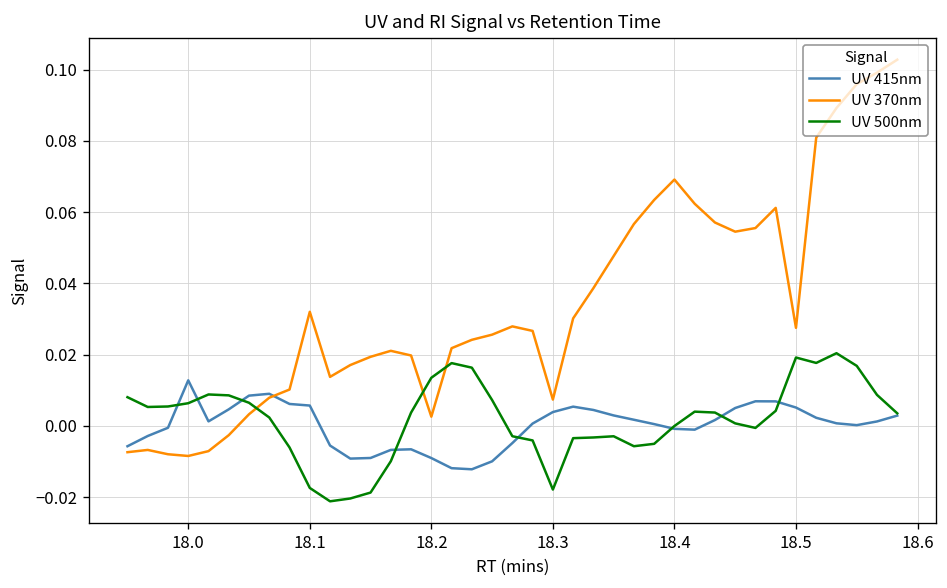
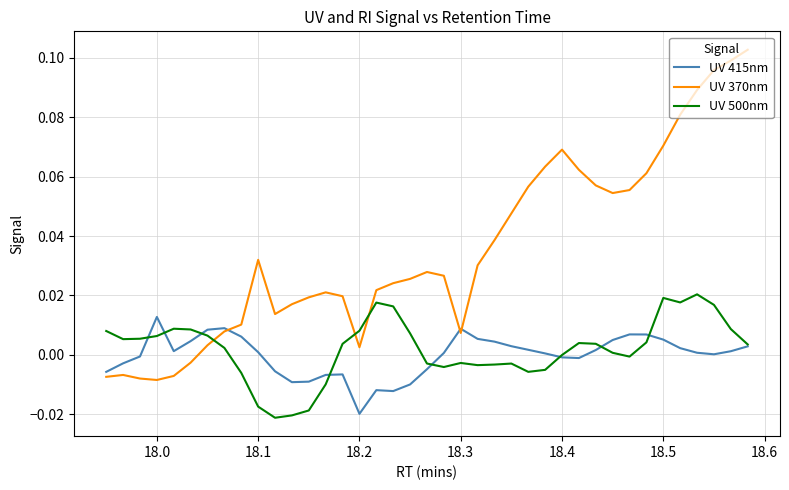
  {
    "UV 415nm": {
      "18.0": 0.013,
-     "18.1": 0.006,
-     "18.2": -0.009,
-     "18.3": 0.004,
+     "18.1": 0.001,
+     "18.2": -0.020,
+     "18.3": 0.009,
      "18.5": 0.005
    },
    "UV 370nm": {
      "18.0": -0.008,
      "18.1": 0.032,
      "18.2": 0.003,
      "18.3": 0.007,
      "18.4": 0.069,
-     "18.5": 0.028
+     "18.5": 0.070
    },
    "UV 500nm": {
      "18.0": 0.006,
      "18.1": -0.017,
-     "18.2": 0.013,
-     "18.3": -0.018,
+     "18.2": 0.008,
+     "18.3": -0.003,
      "18.5": 0.019
    }
  }
